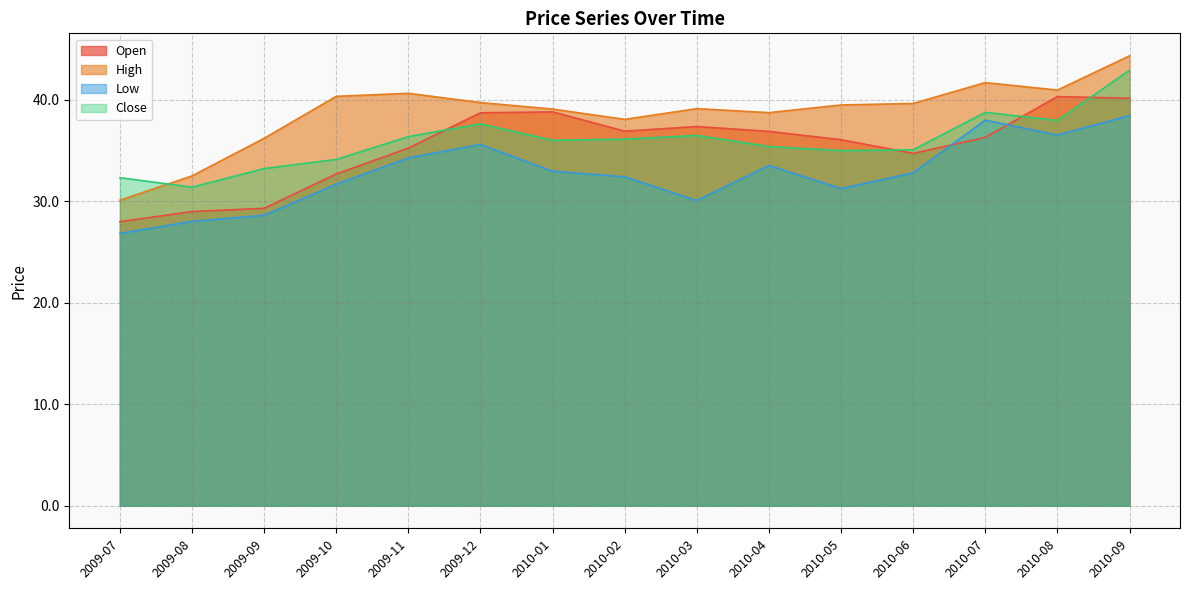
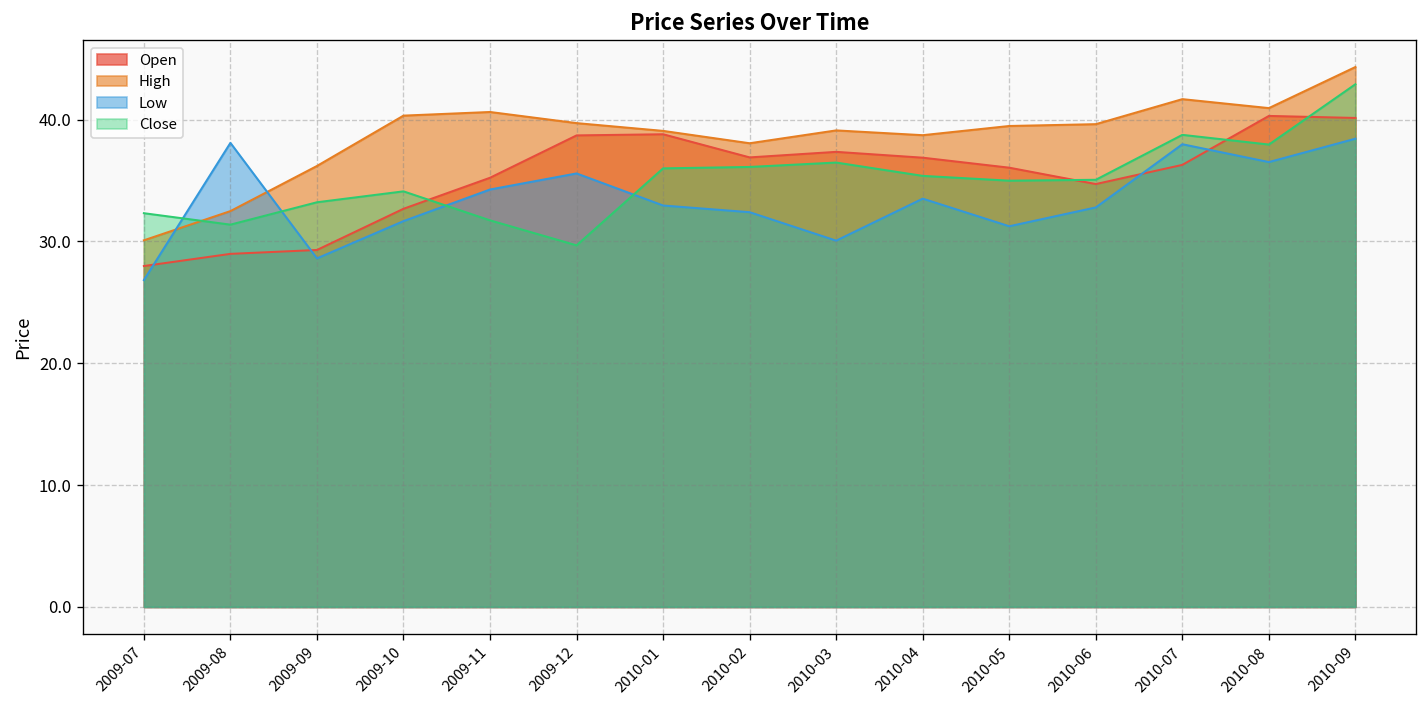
  {
    "Low": {
      "2009-07": 26.8,
-     "2009-08": 28.0,
+     "2009-08": 38.1,
      "2009-09": 28.6,
      "2009-10": 31.7,
      "2009-11": 34.3,
      "2009-12": 35.6,
      "2010-01": 32.9,
      "2010-02": 32.4,
      "2010-03": 30.1,
      "2010-04": 33.5,
      "2010-05": 31.2,
      "2010-06": 32.8,
      "2010-07": 38.0,
      "2010-08": 36.5,
      "2010-09": 38.4
    },
    "Close": {
      "2009-07": 32.3,
      "2009-08": 31.4,
      "2009-09": 33.2,
      "2009-10": 34.1,
-     "2009-11": 36.4,
-     "2009-12": 37.6,
+     "2009-11": 31.7,
+     "2009-12": 29.7,
      "2010-01": 36.0,
      "2010-02": 36.1,
      "2010-03": 36.5,
      "2010-04": 35.4,
      "2010-05": 35.0,
      "2010-06": 35.1,
      "2010-07": 38.7,
      "2010-08": 37.9,
      "2010-09": 42.9
    }
  }
